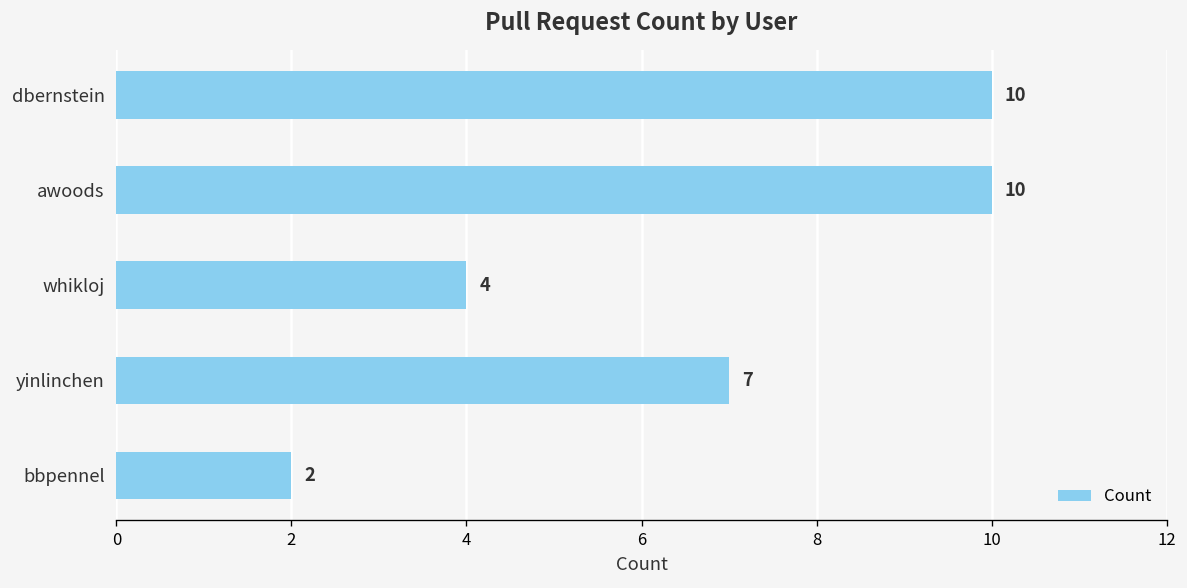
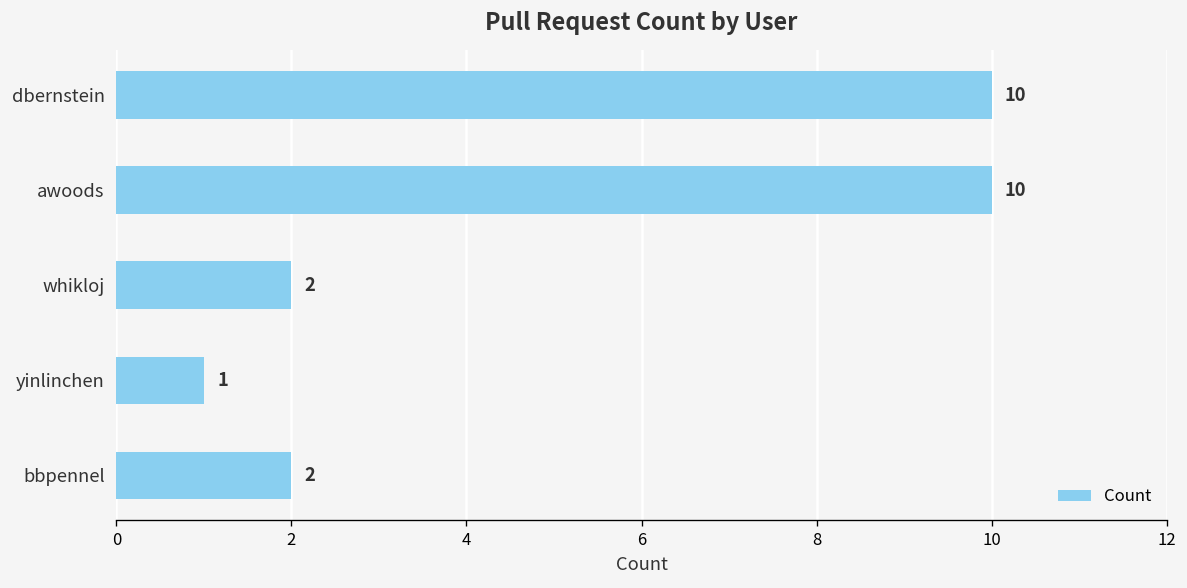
  {
    "dbernstein": 10,
    "awoods": 10,
-   "whikloj": 4,
-   "yinlinchen": 7,
+   "whikloj": 2,
+   "yinlinchen": 1,
    "bbpennel": 2
  }
